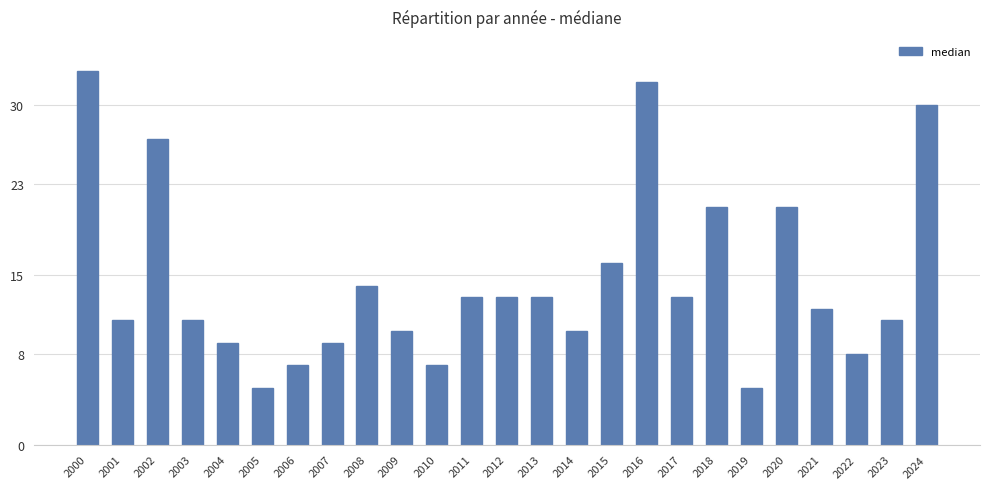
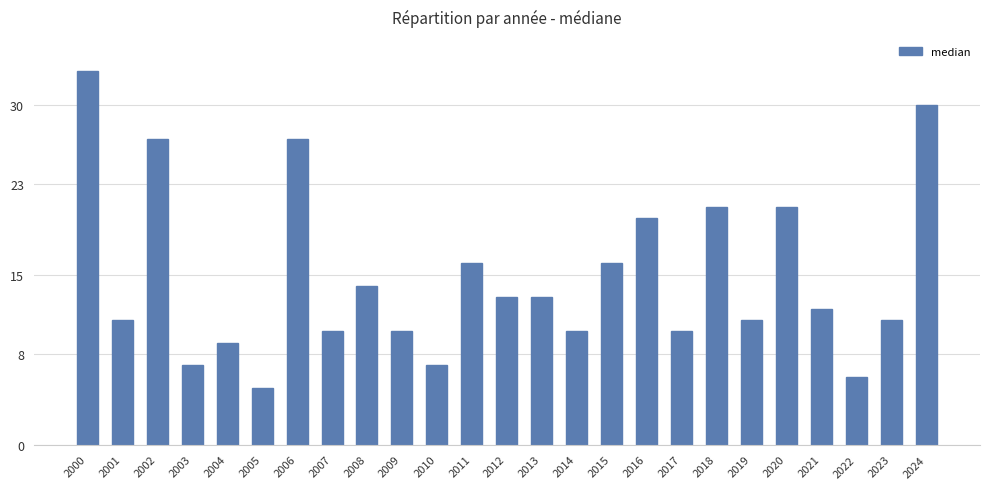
  {
    "2000": 33,
    "2001": 11,
    "2002": 27,
-   "2003": 11,
+   "2003": 7,
    "2004": 9,
    "2005": 5,
-   "2006": 7,
-   "2007": 9,
+   "2006": 27,
+   "2007": 10,
    "2008": 14,
    "2009": 10,
    "2010": 7,
-   "2011": 13,
+   "2011": 16,
    "2012": 13,
    "2013": 13,
    "2014": 10,
    "2015": 16,
-   "2016": 32,
-   "2017": 13,
+   "2016": 20,
+   "2017": 10,
    "2018": 21,
-   "2019": 5,
+   "2019": 11,
    "2020": 21,
    "2021": 12,
-   "2022": 8,
+   "2022": 6,
    "2023": 11,
    "2024": 30
  }
